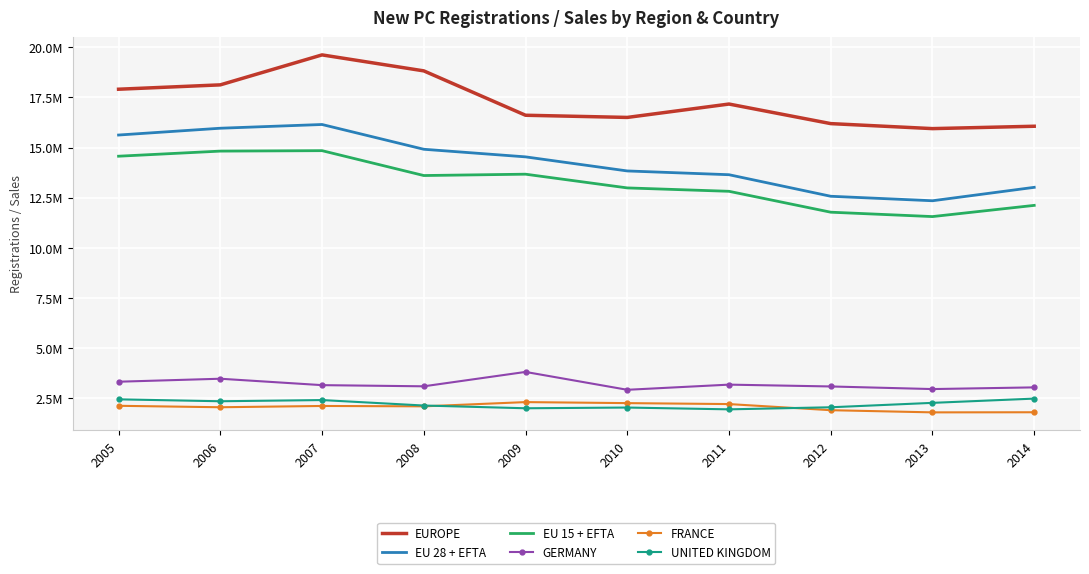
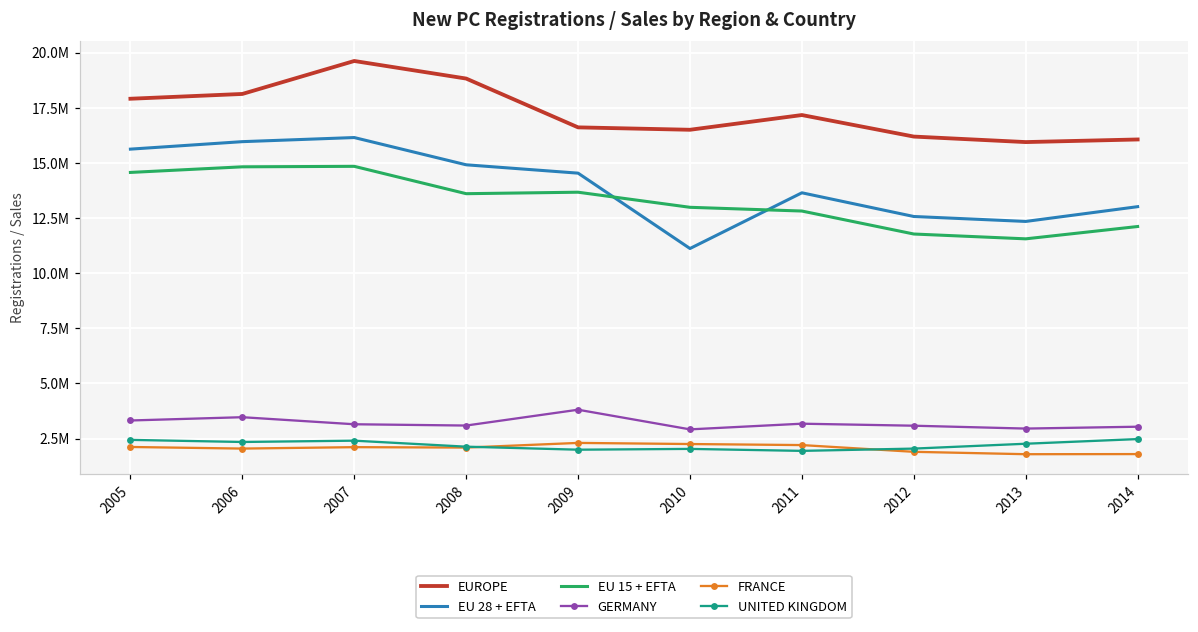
  {
    "EUROPE": {
      "2005": 17900000,
      "2006": 18100000,
      "2007": 19600000,
      "2008": 18800000,
      "2009": 16600000,
      "2010": 16500000,
      "2011": 17200000,
      "2012": 16200000,
      "2013": 15900000,
      "2014": 16100000
    },
    "EU 28 + EFTA": {
      "2005": 15600000,
      "2006": 16000000,
      "2007": 16100000,
      "2008": 14900000,
      "2009": 14500000,
-     "2010": 13800000,
+     "2010": 11100000,
      "2011": 13600000,
      "2012": 12600000,
      "2013": 12300000,
      "2014": 13000000
    },
    "GERMANY": {
      "2005": 3300000,
      "2006": 3500000,
      "2007": 3100000,
      "2008": 3100000,
      "2009": 3800000,
      "2010": 2900000,
      "2011": 3200000,
      "2012": 3100000,
      "2013": 3000000,
      "2014": 3000000
    },
    "FRANCE": {
      "2005": 2100000,
      "2006": 2000000,
      "2007": 2100000,
      "2009": 2300000,
      "2010": 2300000,
      "2011": 2200000,
      "2012": 1900000,
      "2013": 1800000,
      "2014": 1800000
    }
  }
